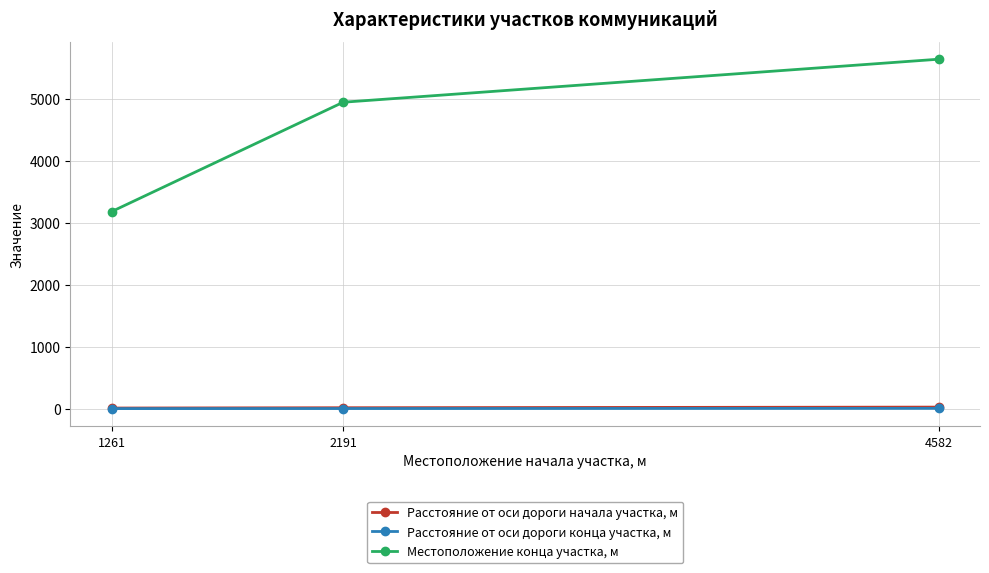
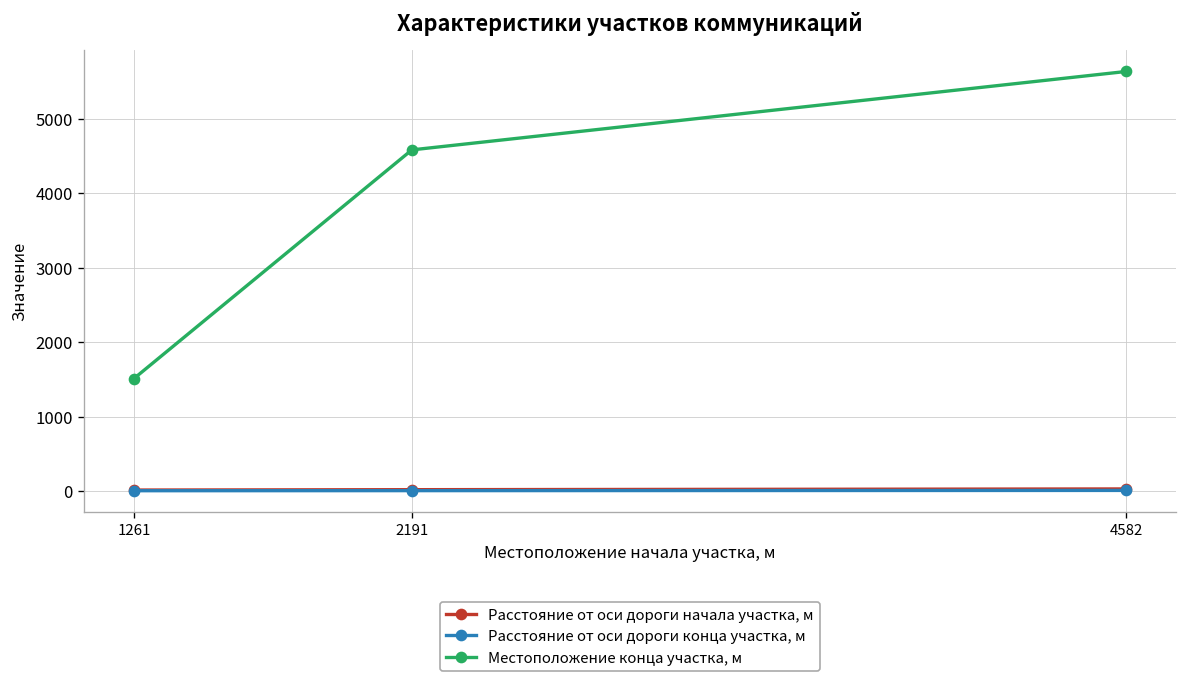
  {
    "Местоположение конца участка, м": {
-     "1261": 3200,
-     "2191": 4900,
+     "1261": 1500,
+     "2191": 4600,
      "4582": 5600
    }
  }
